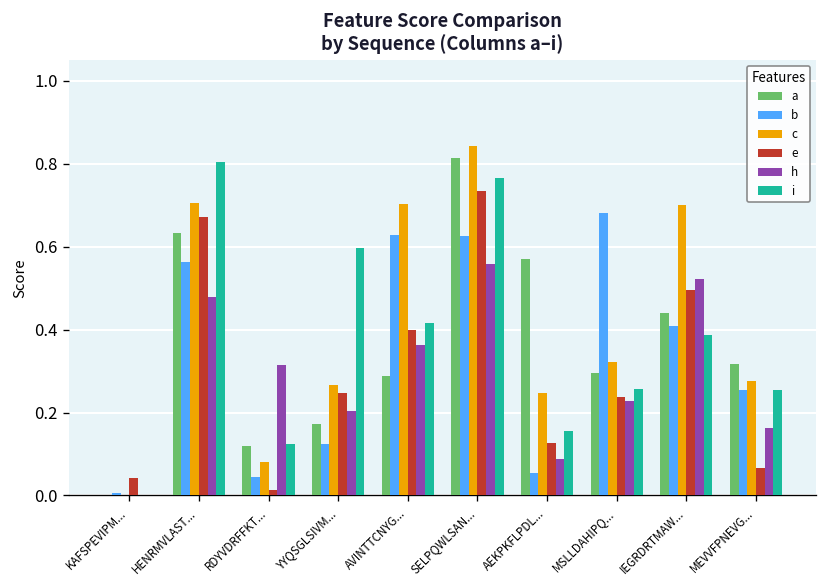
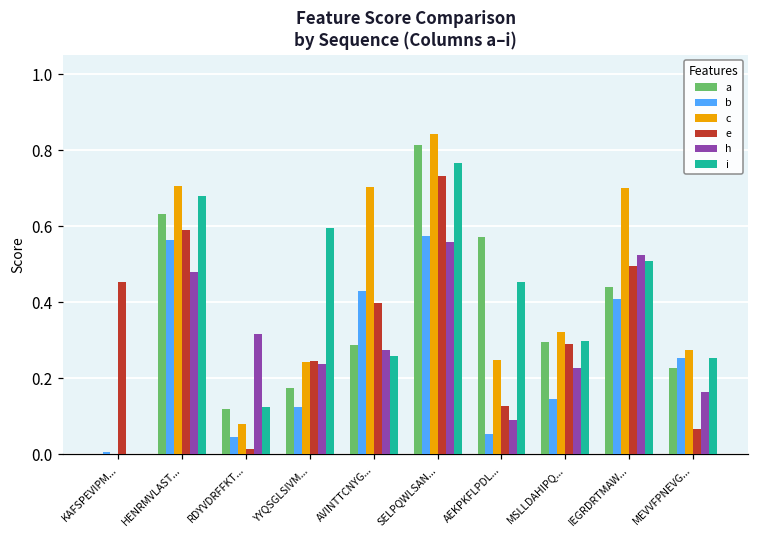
  {
    "a": {
      "KAFSPEVIPM...": 0.00,
      "HENRMVLAST...": 0.63,
      "RDYVDRFFKT...": 0.12,
      "YYQSGLSIVM...": 0.17,
      "AVINTTCNYG...": 0.29,
      "SELPQWLSAN...": 0.81,
      "AEKPKFLPDL...": 0.57,
      "MSLLDAHIPQ...": 0.30,
      "IEGRDRTMAW...": 0.44,
-     "MEVVFPNEVG...": 0.32
+     "MEVVFPNEVG...": 0.23
    },
    "b": {
      "HENRMVLAST...": 0.56,
      "RDYVDRFFKT...": 0.04,
      "YYQSGLSIVM...": 0.12,
-     "AVINTTCNYG...": 0.63,
-     "SELPQWLSAN...": 0.63,
+     "AVINTTCNYG...": 0.43,
+     "SELPQWLSAN...": 0.57,
      "AEKPKFLPDL...": 0.05,
-     "MSLLDAHIPQ...": 0.68,
+     "MSLLDAHIPQ...": 0.15,
      "IEGRDRTMAW...": 0.41,
      "MEVVFPNEVG...": 0.25
    },
    "c": {
      "KAFSPEVIPM...": 0.00,
      "HENRMVLAST...": 0.71,
      "RDYVDRFFKT...": 0.08,
-     "YYQSGLSIVM...": 0.27,
+     "YYQSGLSIVM...": 0.24,
      "AVINTTCNYG...": 0.70,
      "SELPQWLSAN...": 0.84,
      "AEKPKFLPDL...": 0.25,
      "MSLLDAHIPQ...": 0.32,
      "IEGRDRTMAW...": 0.70,
      "MEVVFPNEVG...": 0.28
    },
    "e": {
-     "KAFSPEVIPM...": 0.04,
-     "HENRMVLAST...": 0.67,
+     "KAFSPEVIPM...": 0.45,
+     "HENRMVLAST...": 0.59,
      "RDYVDRFFKT...": 0.01,
      "YYQSGLSIVM...": 0.25,
      "AVINTTCNYG...": 0.40,
      "SELPQWLSAN...": 0.73,
      "AEKPKFLPDL...": 0.13,
-     "MSLLDAHIPQ...": 0.24,
+     "MSLLDAHIPQ...": 0.29,
      "IEGRDRTMAW...": 0.50,
      "MEVVFPNEVG...": 0.07
    },
    "h": {
      "KAFSPEVIPM...": 0.00,
      "HENRMVLAST...": 0.48,
      "RDYVDRFFKT...": 0.32,
-     "YYQSGLSIVM...": 0.20,
-     "AVINTTCNYG...": 0.36,
+     "YYQSGLSIVM...": 0.24,
+     "AVINTTCNYG...": 0.27,
      "SELPQWLSAN...": 0.56,
      "AEKPKFLPDL...": 0.09,
      "MSLLDAHIPQ...": 0.23,
      "IEGRDRTMAW...": 0.52,
      "MEVVFPNEVG...": 0.16
    },
    "i": {
      "KAFSPEVIPM...": 0.00,
-     "HENRMVLAST...": 0.80,
+     "HENRMVLAST...": 0.68,
      "RDYVDRFFKT...": 0.12,
      "YYQSGLSIVM...": 0.60,
-     "AVINTTCNYG...": 0.42,
+     "AVINTTCNYG...": 0.26,
      "SELPQWLSAN...": 0.77,
-     "AEKPKFLPDL...": 0.16,
-     "MSLLDAHIPQ...": 0.26,
-     "IEGRDRTMAW...": 0.39,
+     "AEKPKFLPDL...": 0.45,
+     "MSLLDAHIPQ...": 0.30,
+     "IEGRDRTMAW...": 0.51,
      "MEVVFPNEVG...": 0.25
    }
  }
